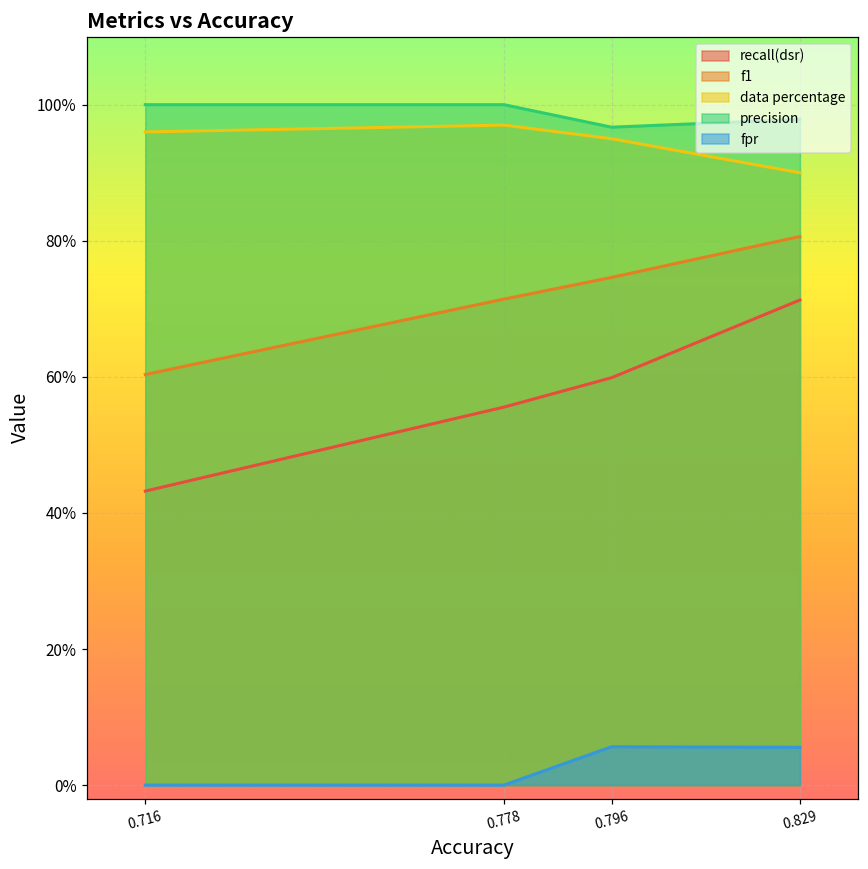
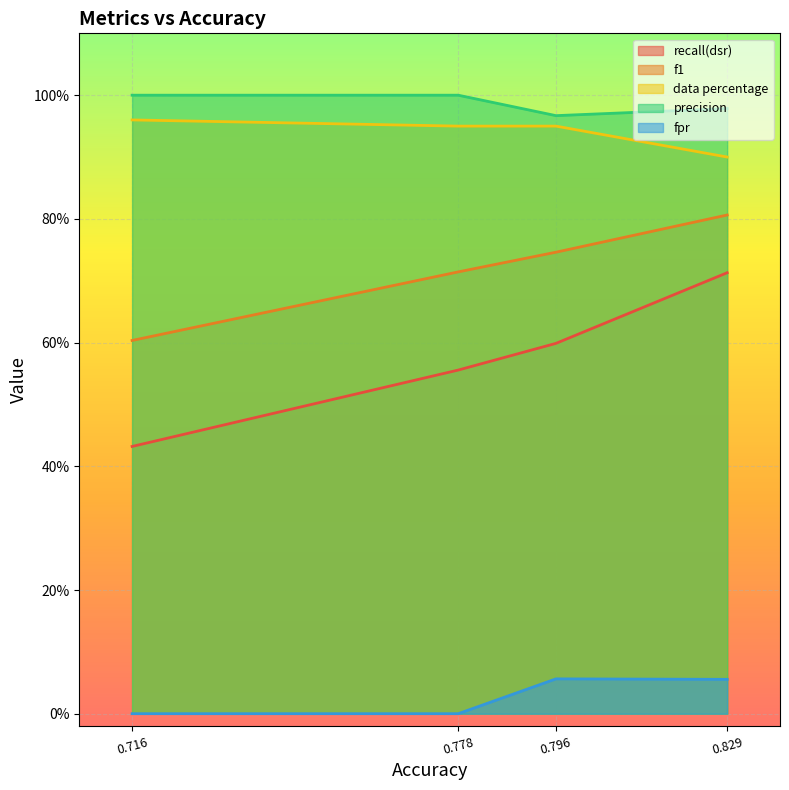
  {
    "data percentage": {
      "0.716": "96%",
-     "0.778": "97%",
+     "0.778": "95%",
      "0.796": "95%",
      "0.829": "90%"
    },
    "precision": {
      "0.716": "100%",
      "0.778": "100%",
      "0.796": "97%"
    },
    "fpr": {
      "0.716": "0%",
      "0.778": "0%",
      "0.796": "6%",
      "0.829": "6%"
    }
  }
